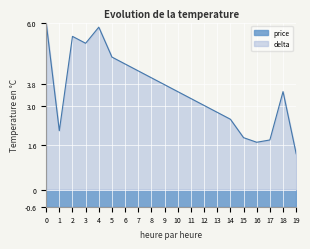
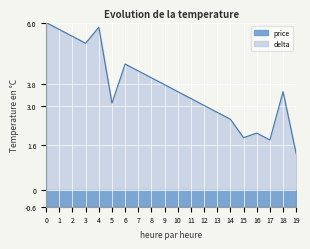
  {
    "delta": {
      "0": 6.0,
-     "1": 2.1,
+     "1": 5.8,
      "2": 5.5,
      "3": 5.3,
      "4": 5.8,
-     "5": 4.8,
+     "5": 3.1,
      "6": 4.5,
      "7": 4.3,
      "8": 4.0,
      "9": 3.8,
      "10": 3.5,
      "11": 3.3,
      "12": 3.0,
      "13": 2.8,
      "14": 2.5,
      "15": 1.9,
-     "16": 1.7,
+     "16": 2.0,
      "17": 1.8,
      "18": 3.5,
      "19": 1.3
    }
  }
